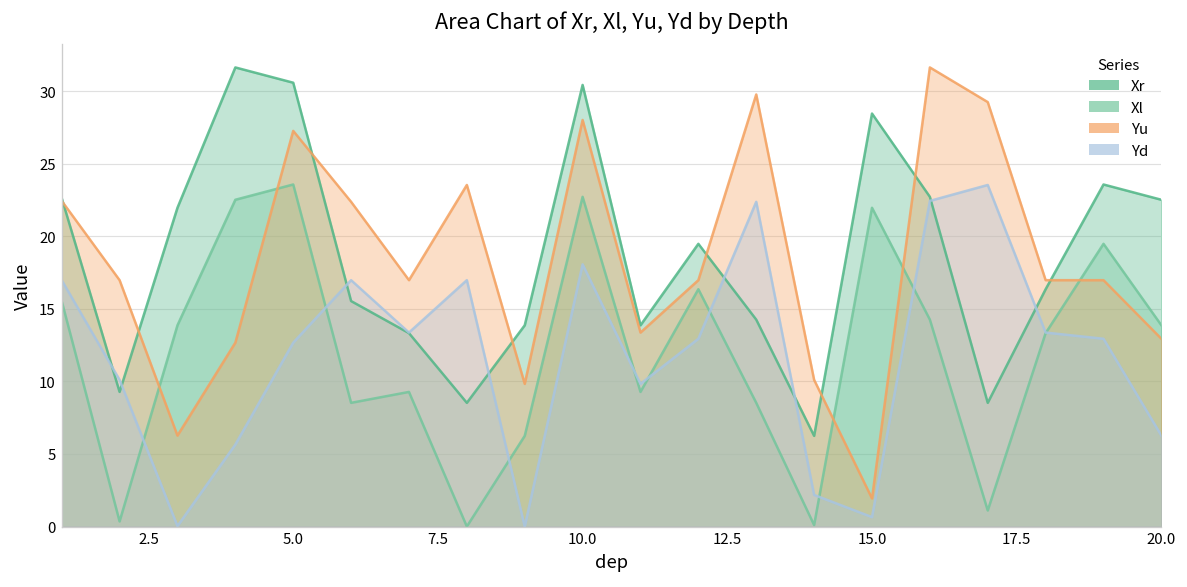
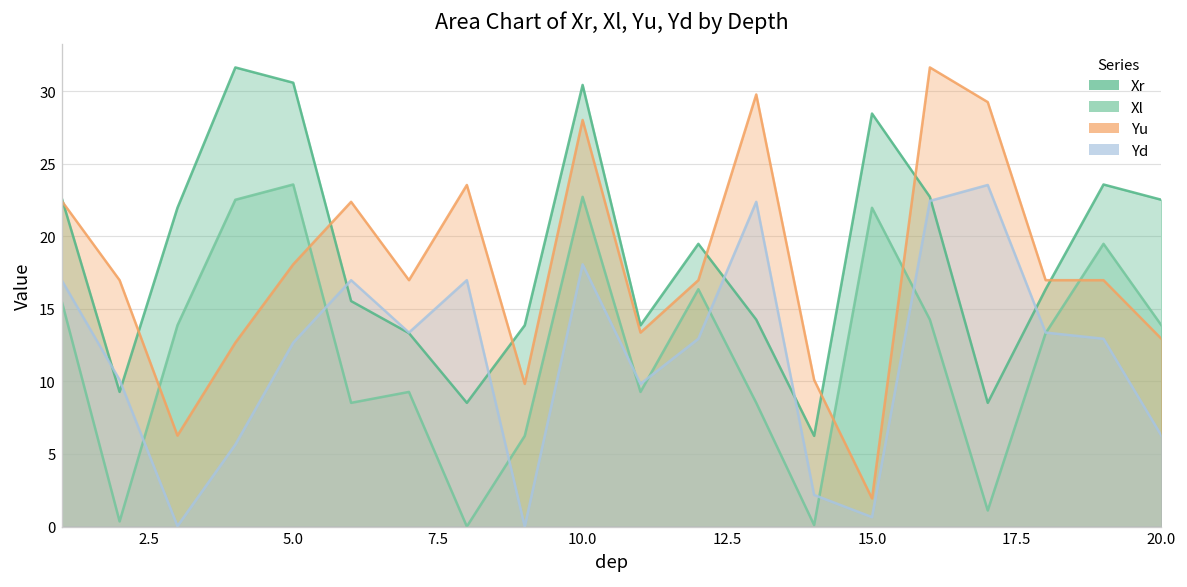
  {
    "Yu": {
-     "5.0": 27.3,
+     "5.0": 18.1,
      "10.0": 28.0,
      "15.0": 1.9,
      "20.0": 12.9
    }
  }
